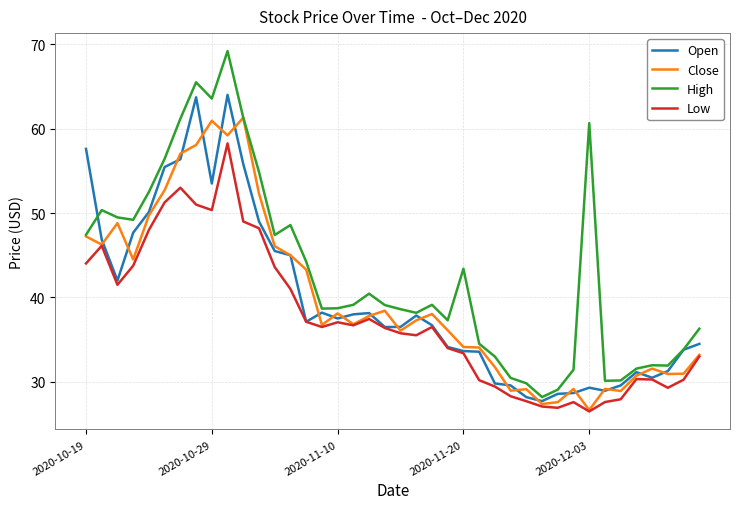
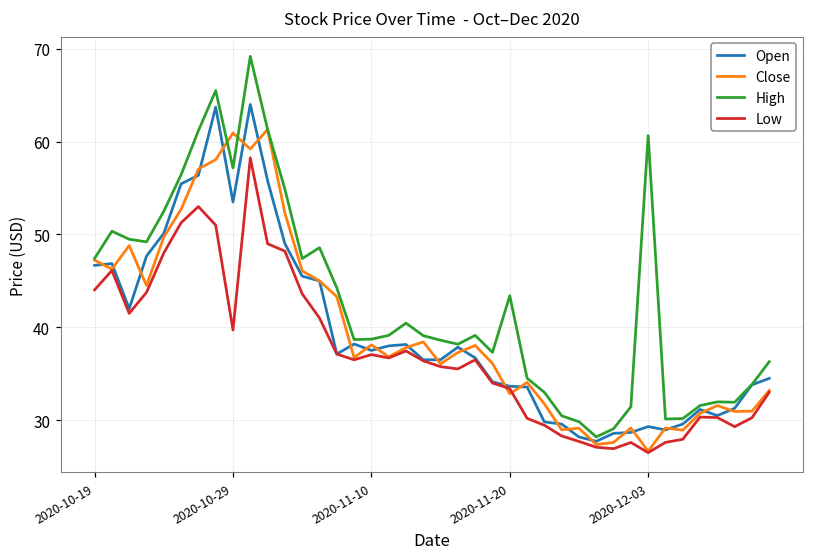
  {
    "Open": {
-     "2020-10-19": 58,
+     "2020-10-19": 47,
      "2020-10-29": 54,
      "2020-11-10": 38,
      "2020-12-03": 29
    },
    "Close": {
      "2020-10-29": 61,
      "2020-11-10": 38,
-     "2020-11-20": 34
+     "2020-11-20": 33
    },
    "High": {
-     "2020-10-29": 64,
+     "2020-10-29": 57,
      "2020-11-10": 39,
      "2020-11-20": 43,
      "2020-12-03": 61
    },
    "Low": {
      "2020-10-19": 44,
-     "2020-10-29": 50,
+     "2020-10-29": 40,
      "2020-11-10": 37
    }
  }
